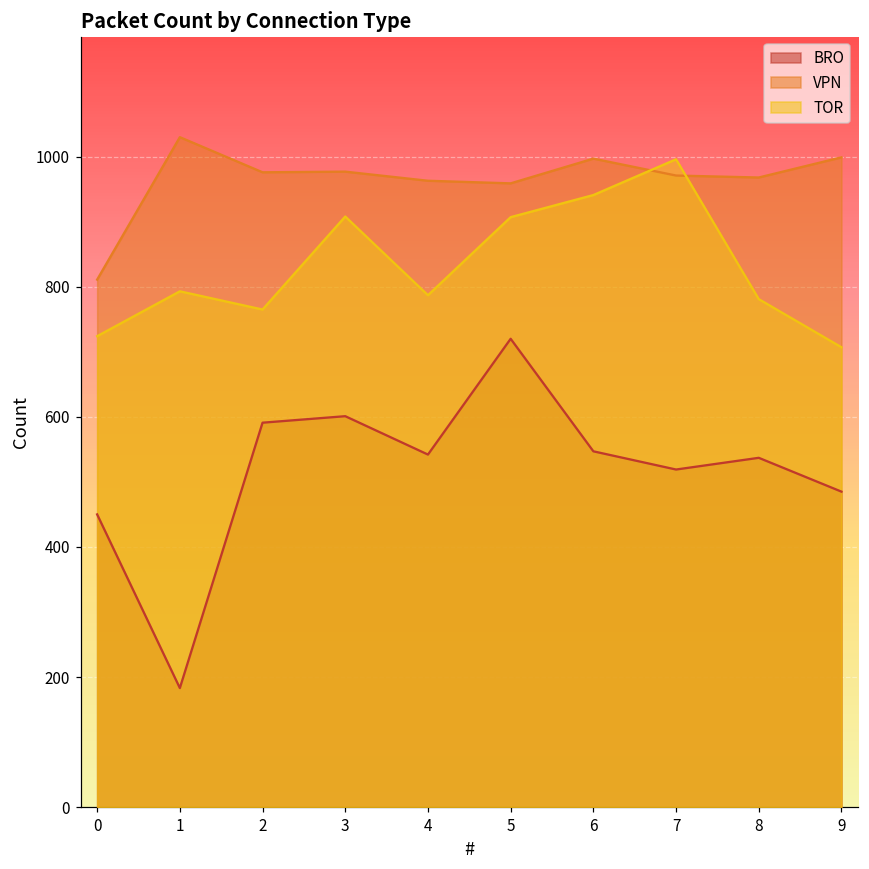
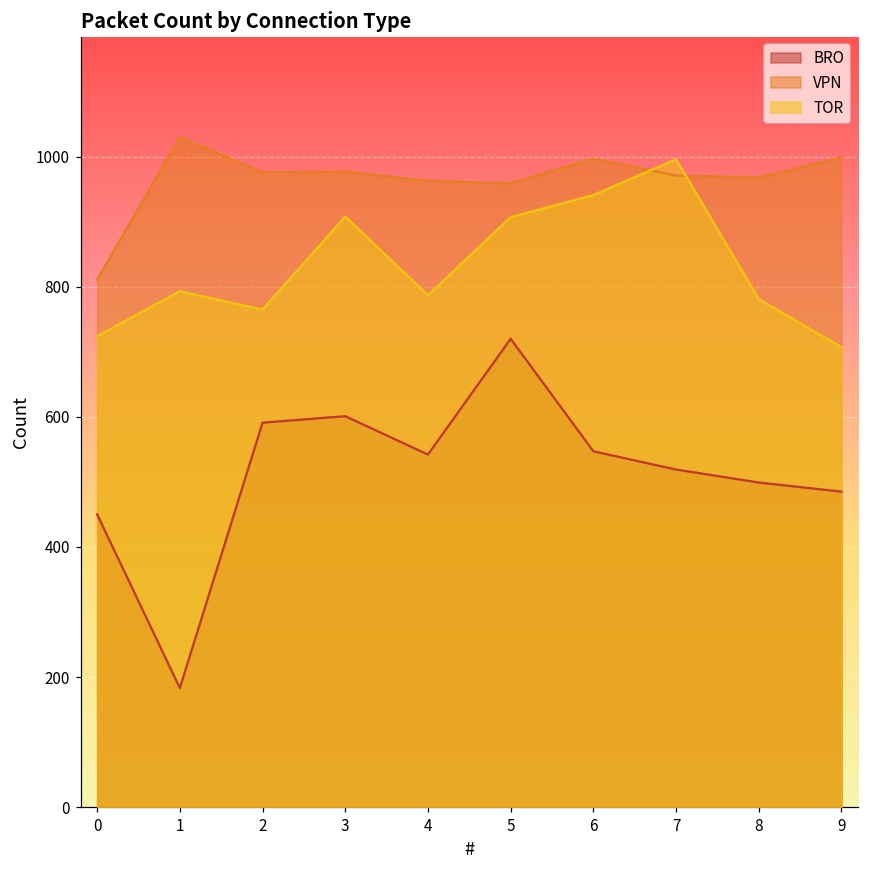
  {
    "BRO": {
      "0": 450,
      "1": 180,
      "2": 590,
      "3": 600,
      "4": 540,
      "5": 720,
      "6": 550,
      "7": 520,
-     "8": 540,
+     "8": 500,
      "9": 490
    },
    "VPN": {
      "0": 810,
      "1": 1030,
      "2": 980,
      "3": 980,
      "4": 960,
      "5": 960,
      "6": 1000,
      "7": 970,
      "8": 970,
      "9": 1000
    },
    "TOR": {
      "0": 720,
      "1": 790,
      "2": 770,
      "3": 910,
      "4": 790,
      "5": 910,
      "6": 940,
      "7": 1000,
      "8": 780,
      "9": 710
    }
  }
